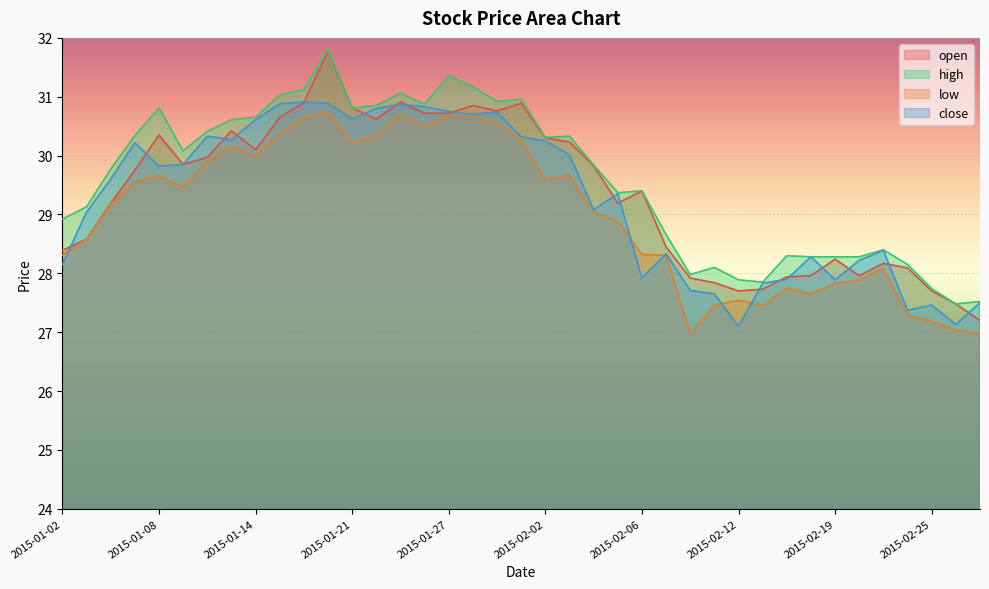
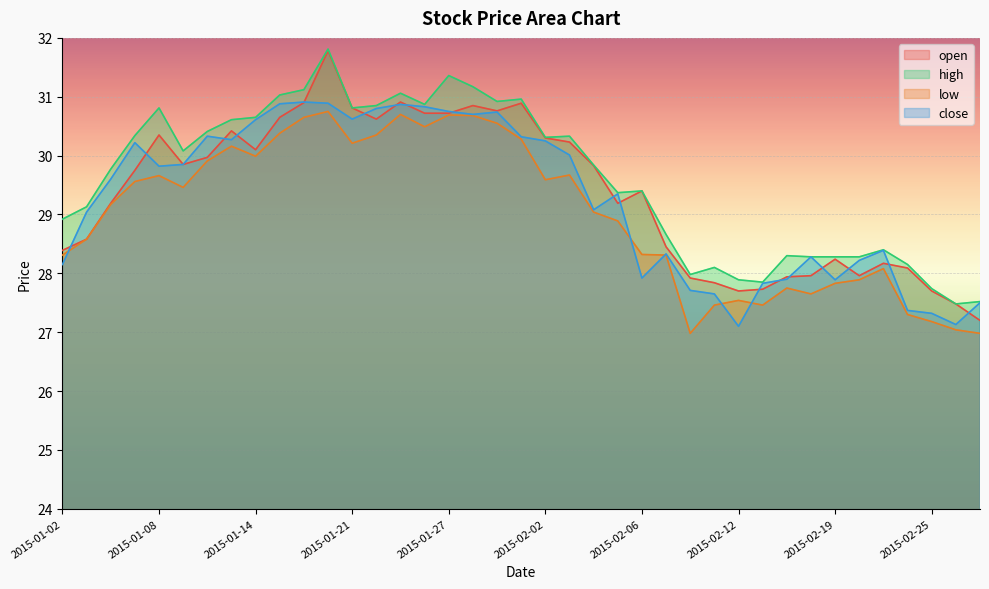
  {
    "high": {
      "2015-01-02": 28.9,
      "2015-01-08": 30.8,
      "2015-01-27": 31.4,
      "2015-02-12": 27.9
    },
    "close": {
      "2015-01-02": 28.2,
      "2015-01-08": 29.8,
      "2015-01-21": 30.6,
      "2015-02-02": 30.3,
      "2015-02-06": 27.9,
      "2015-02-12": 27.1,
      "2015-02-19": 27.9,
-     "2015-02-25": 27.5
+     "2015-02-25": 27.3
    }
  }
